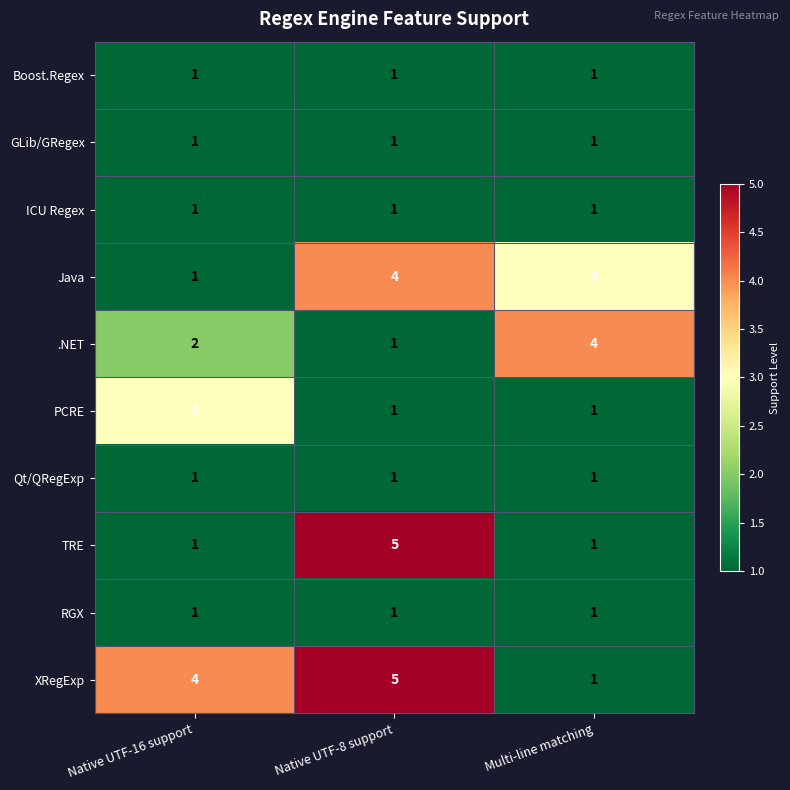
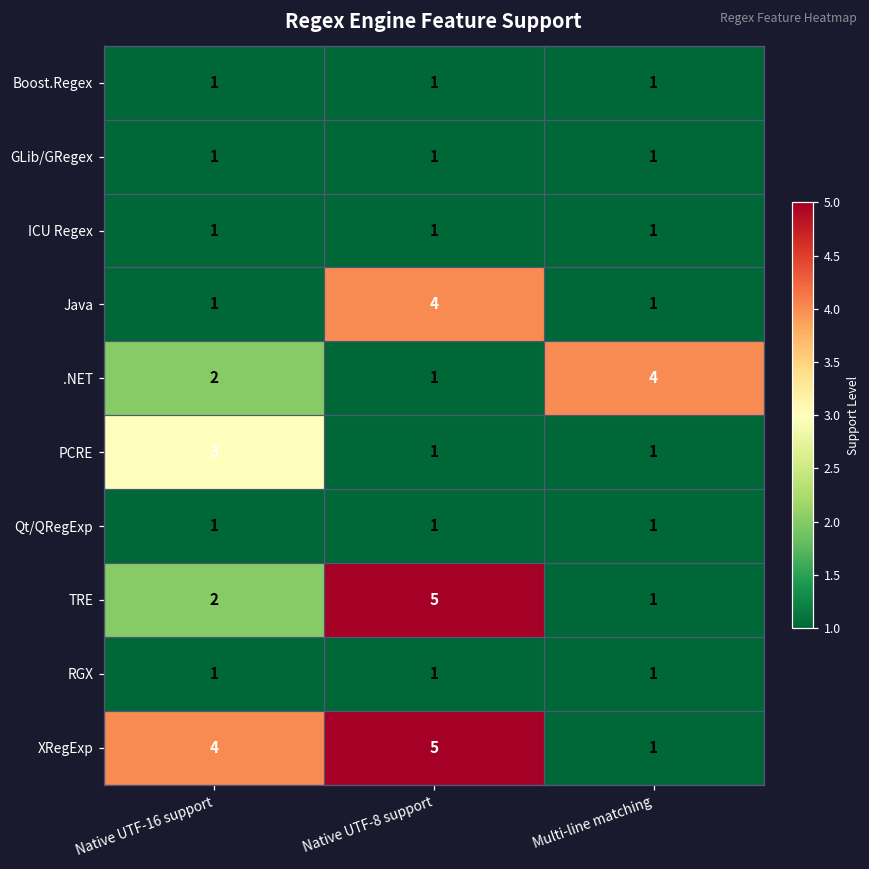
  {
    "Boost.Regex": {
      "Native UTF-16 support": 1,
      "Native UTF-8 support": 1,
      "Multi-line matching": 1
    },
    "GLib/GRegex": {
      "Native UTF-16 support": 1,
      "Native UTF-8 support": 1,
      "Multi-line matching": 1
    },
    "ICU Regex": {
      "Native UTF-16 support": 1,
      "Native UTF-8 support": 1,
      "Multi-line matching": 1
    },
    "Java": {
      "Native UTF-16 support": 1,
      "Native UTF-8 support": 4,
-     "Multi-line matching": 3
+     "Multi-line matching": 1
    },
    ".NET": {
      "Native UTF-16 support": 2,
      "Native UTF-8 support": 1,
      "Multi-line matching": 4
    },
    "PCRE": {
      "Native UTF-16 support": 3,
      "Native UTF-8 support": 1,
      "Multi-line matching": 1
    },
    "Qt/QRegExp": {
      "Native UTF-16 support": 1,
      "Native UTF-8 support": 1,
      "Multi-line matching": 1
    },
    "TRE": {
-     "Native UTF-16 support": 1,
+     "Native UTF-16 support": 2,
      "Native UTF-8 support": 5,
      "Multi-line matching": 1
    },
    "RGX": {
      "Native UTF-16 support": 1,
      "Native UTF-8 support": 1,
      "Multi-line matching": 1
    },
    "XRegExp": {
      "Native UTF-16 support": 4,
      "Native UTF-8 support": 5,
      "Multi-line matching": 1
    }
  }
